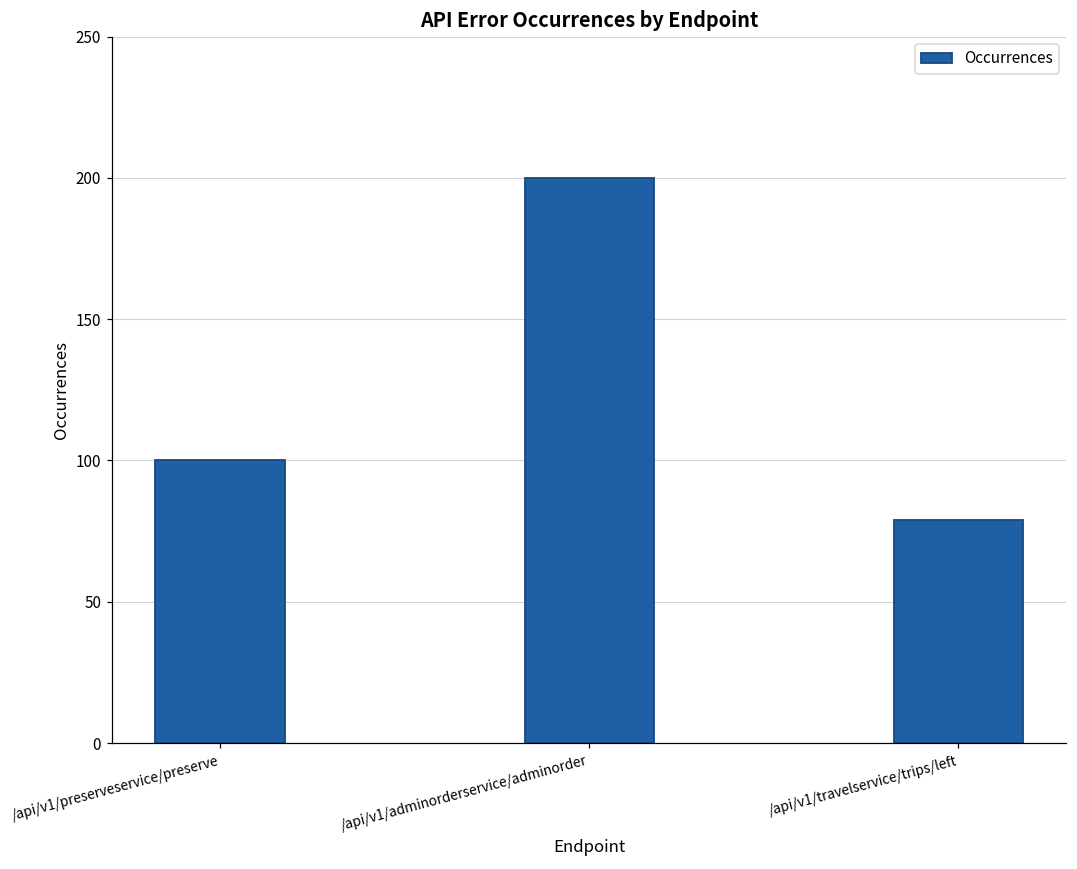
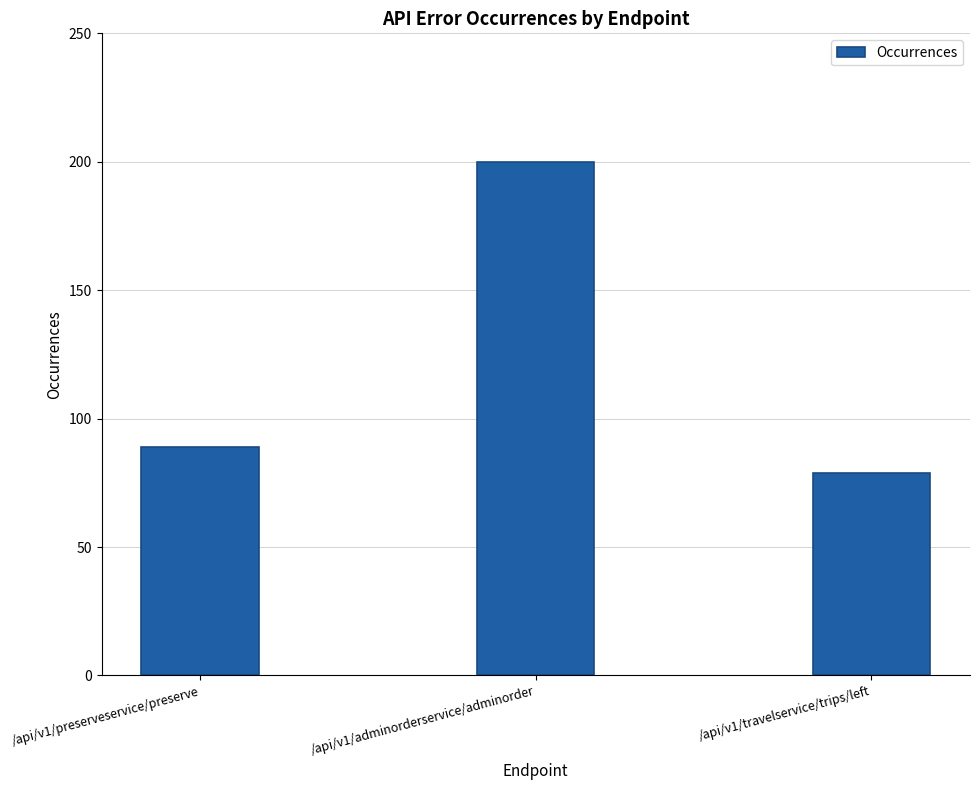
  {
-   "/api/v1/preserveservice/preserve": 100,
+   "/api/v1/preserveservice/preserve": 89,
    "/api/v1/adminorderservice/adminorder": 200,
    "/api/v1/travelservice/trips/left": 79
  }
